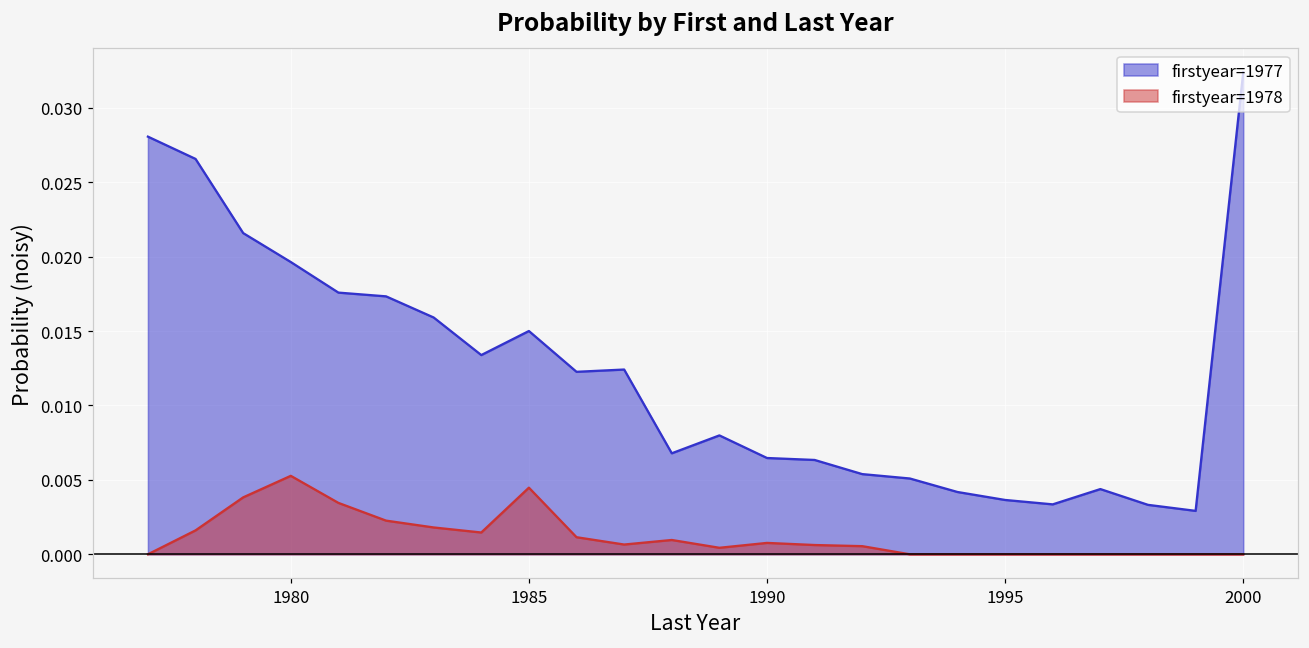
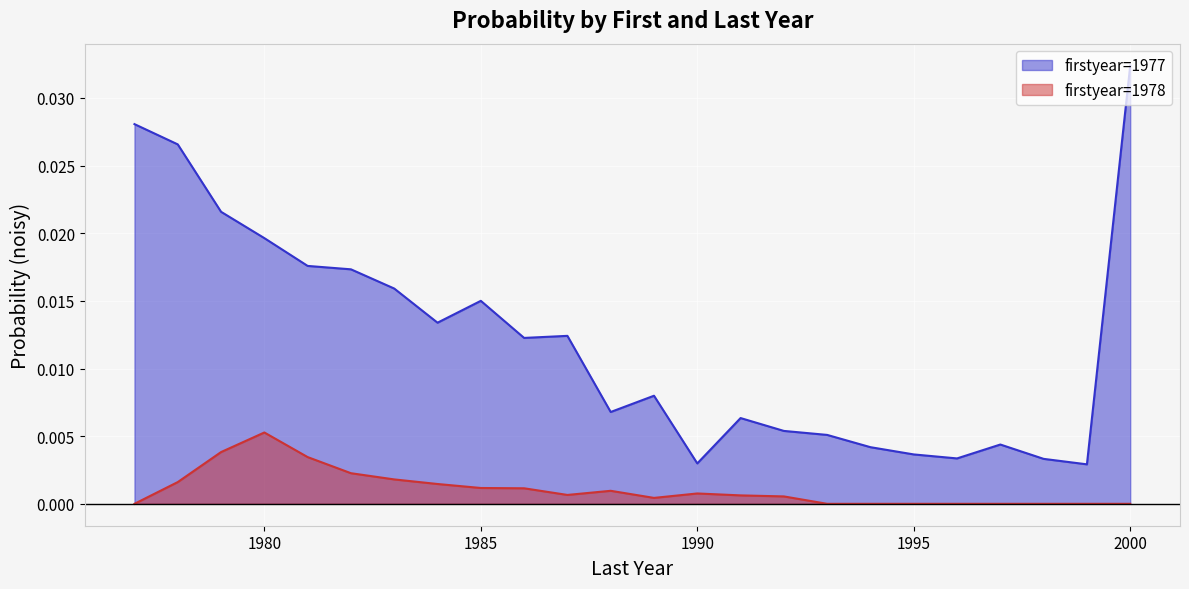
  {
    "firstyear=1977": {
      "1980": 0.0196,
      "1985": 0.0150,
-     "1990": 0.0065,
+     "1990": 0.0030,
      "1995": 0.0036
    },
    "firstyear=1978": {
      "1980": 0.0053,
-     "1985": 0.0045,
+     "1985": 0.0012,
      "1990": 0.0008,
      "1995": 0.0000,
      "2000": 0.0000
    }
  }
